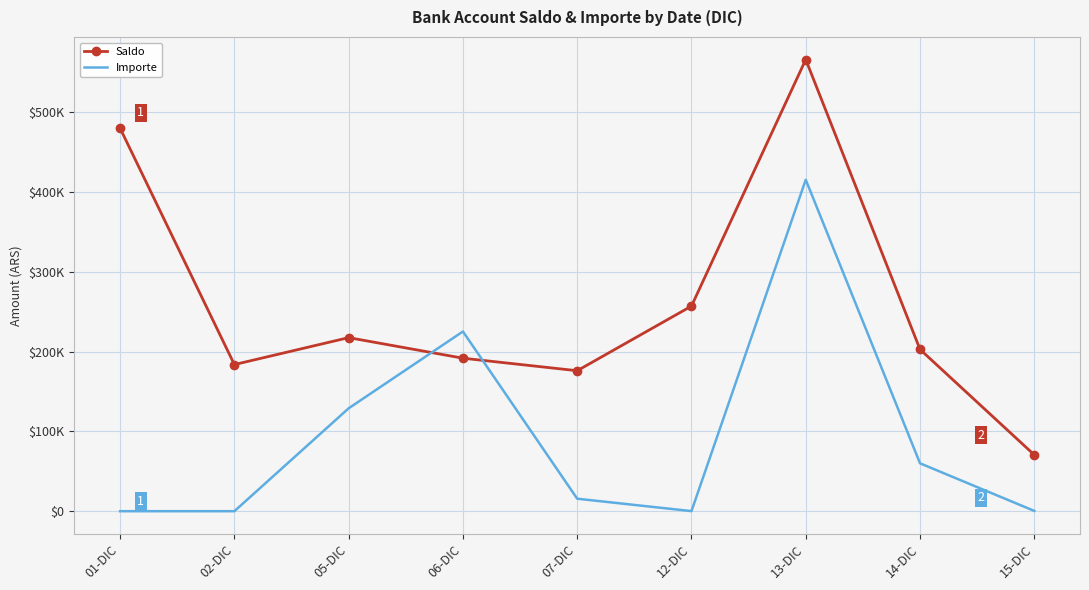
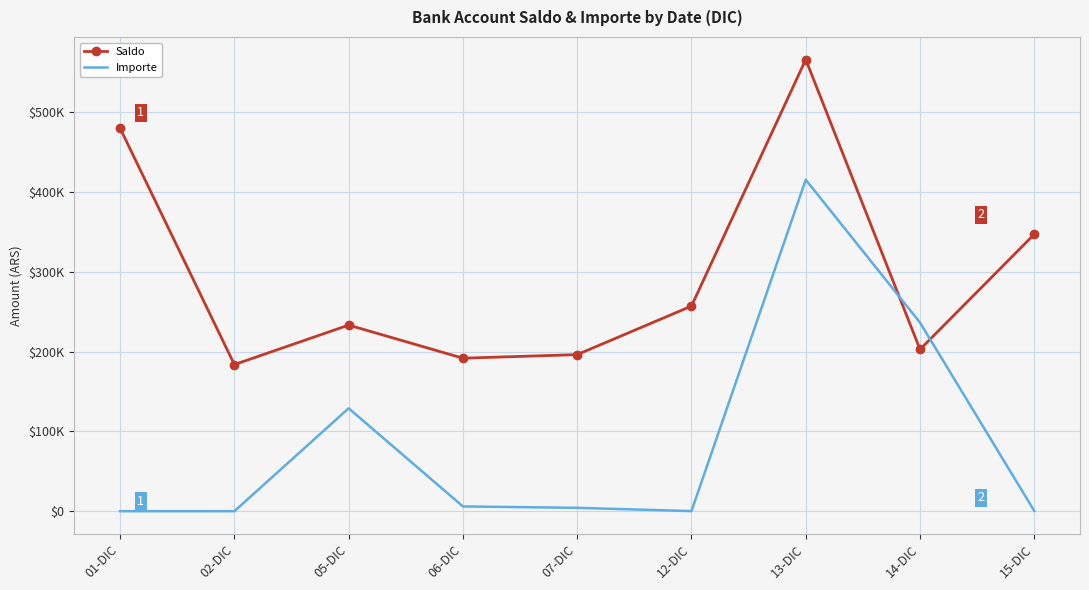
  {
    "Saldo": {
      "02-DIC": "$180000",
-     "05-DIC": "$220000",
+     "05-DIC": "$230000",
      "06-DIC": "$190000",
-     "07-DIC": "$180000",
+     "07-DIC": "$200000",
      "12-DIC": "$260000",
      "13-DIC": "$570000",
      "14-DIC": "$200000",
-     "15-DIC": "$70000"
+     "15-DIC": "$350000"
    },
    "Importe": {
      "02-DIC": "$0",
      "05-DIC": "$130000",
-     "06-DIC": "$230000",
-     "07-DIC": "$20000",
+     "06-DIC": "$10000",
+     "07-DIC": "$0",
      "12-DIC": "$0",
      "13-DIC": "$420000",
-     "14-DIC": "$60000",
+     "14-DIC": "$240000",
      "15-DIC": "$0"
    }
  }
